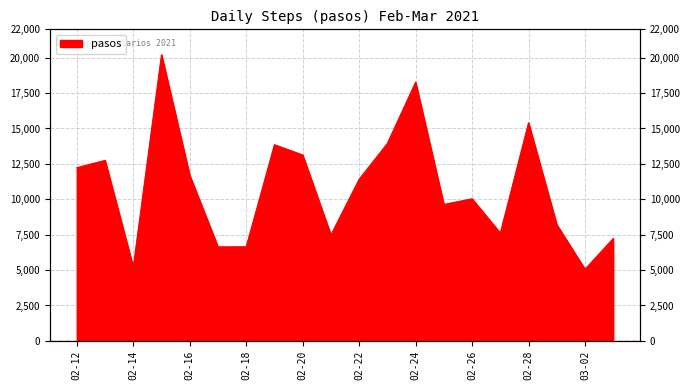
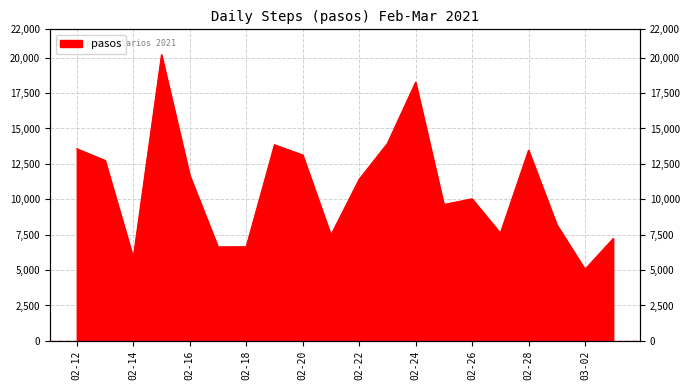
  {
-   "02-12": "12,200",
-   "02-14": "5,200",
+   "02-12": "13,600",
+   "02-14": "5,900",
    "02-16": "11,700",
    "02-18": "6,600",
    "02-20": "13,100",
    "02-22": "11,400",
    "02-24": "18,300",
    "02-26": "10,000",
-   "02-28": "15,400",
+   "02-28": "13,500",
    "03-02": "5,100"
  }
